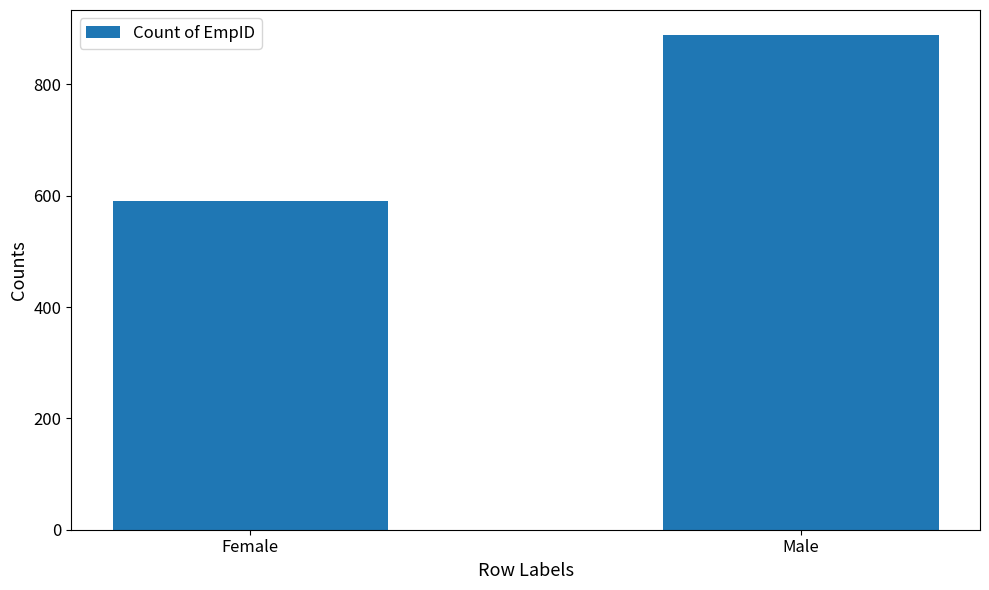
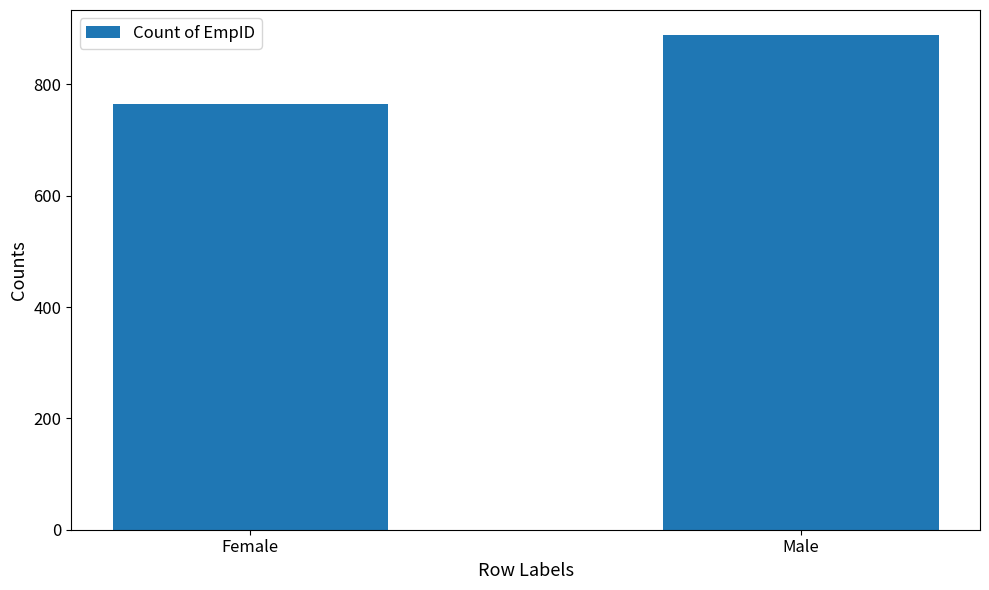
  {
-   "Female": 590,
+   "Female": 760,
    "Male": 890
  }
